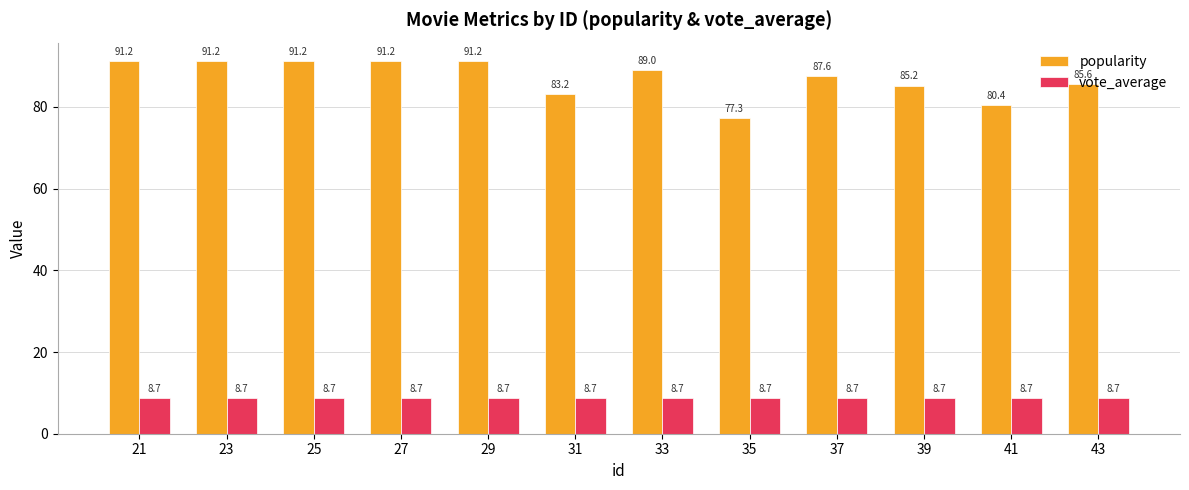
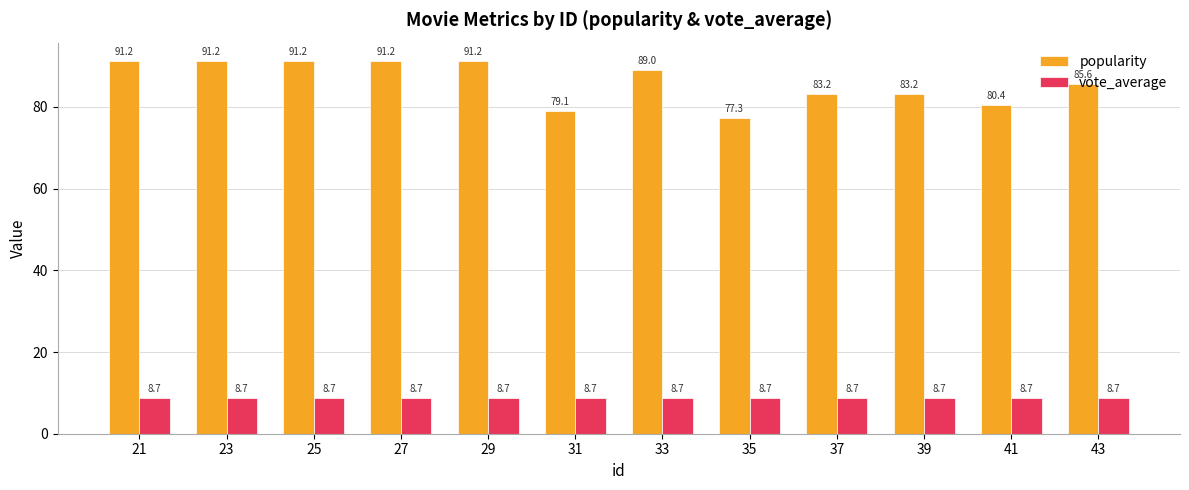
  {
    "popularity": {
      "21": 91.2,
      "23": 91.2,
      "25": 91.2,
      "27": 91.2,
      "29": 91.2,
-     "31": 83.2,
+     "31": 79.1,
      "33": 89.0,
      "35": 77.3,
-     "37": 87.6,
-     "39": 85.2,
+     "37": 83.2,
+     "39": 83.2,
      "41": 80.4,
      "43": 85.6
    },
    "vote_average": {
      "21": 8.7,
      "23": 8.7,
      "25": 8.7,
      "27": 8.7,
      "29": 8.7,
      "31": 8.7,
      "33": 8.7,
      "35": 8.7,
      "37": 8.7,
      "39": 8.7,
      "41": 8.7,
      "43": 8.7
    }
  }
